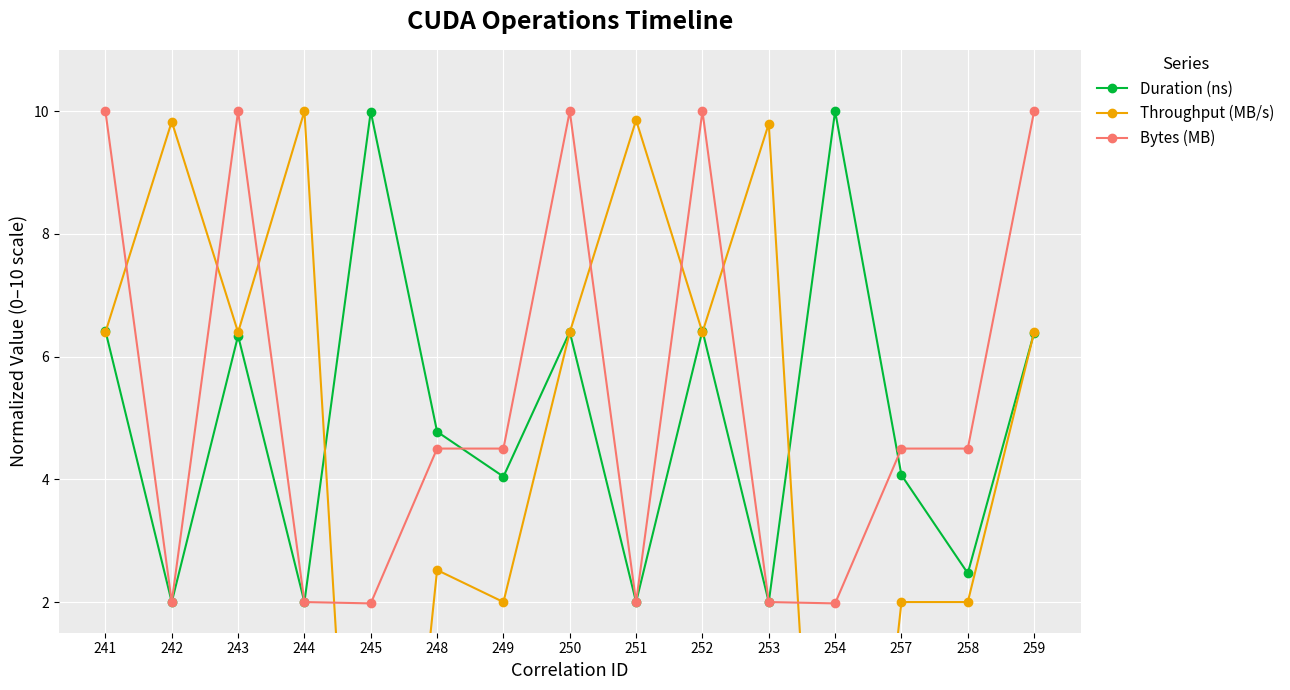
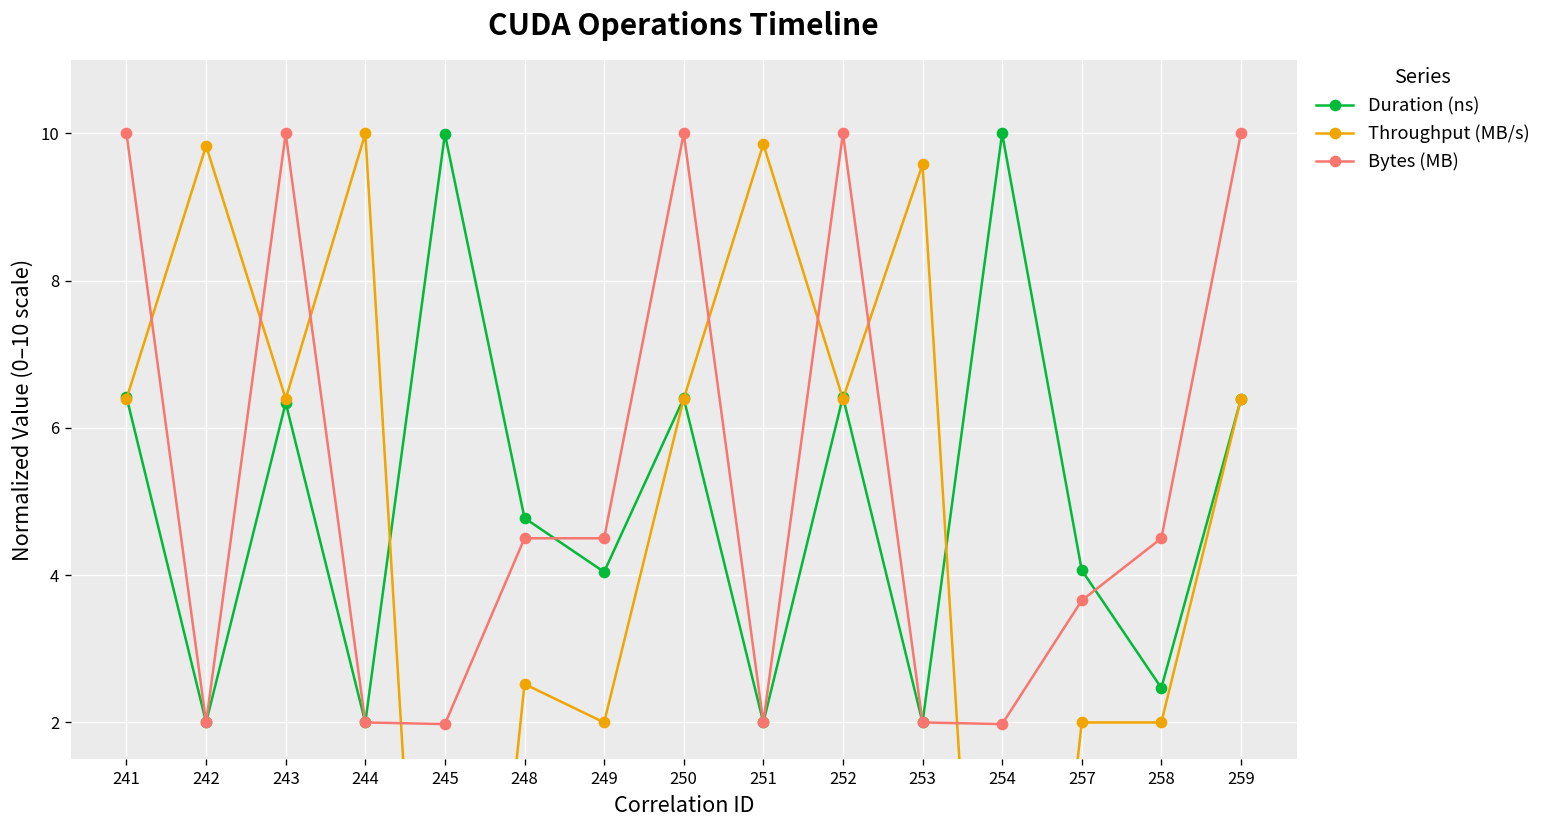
  {
    "Duration (ns)": {
      "243": 6.3,
      "245": 10.0,
      "248": 4.8,
      "249": 4.0,
      "254": 10.0,
      "257": 4.1,
      "258": 2.5
    },
    "Throughput (MB/s)": {
      "242": 9.8,
      "243": 6.4,
      "244": 10.0,
      "248": 2.5,
      "249": 2.0,
      "251": 9.9,
-     "253": 9.8,
+     "253": 9.6,
      "257": 2.0,
      "258": 2.0
    },
    "Bytes (MB)": {
      "241": 10.0,
      "243": 10.0,
      "245": 2.0,
      "248": 4.5,
      "249": 4.5,
      "250": 10.0,
      "252": 10.0,
      "254": 2.0,
-     "257": 4.5,
+     "257": 3.7,
      "258": 4.5,
      "259": 10.0
    }
  }
